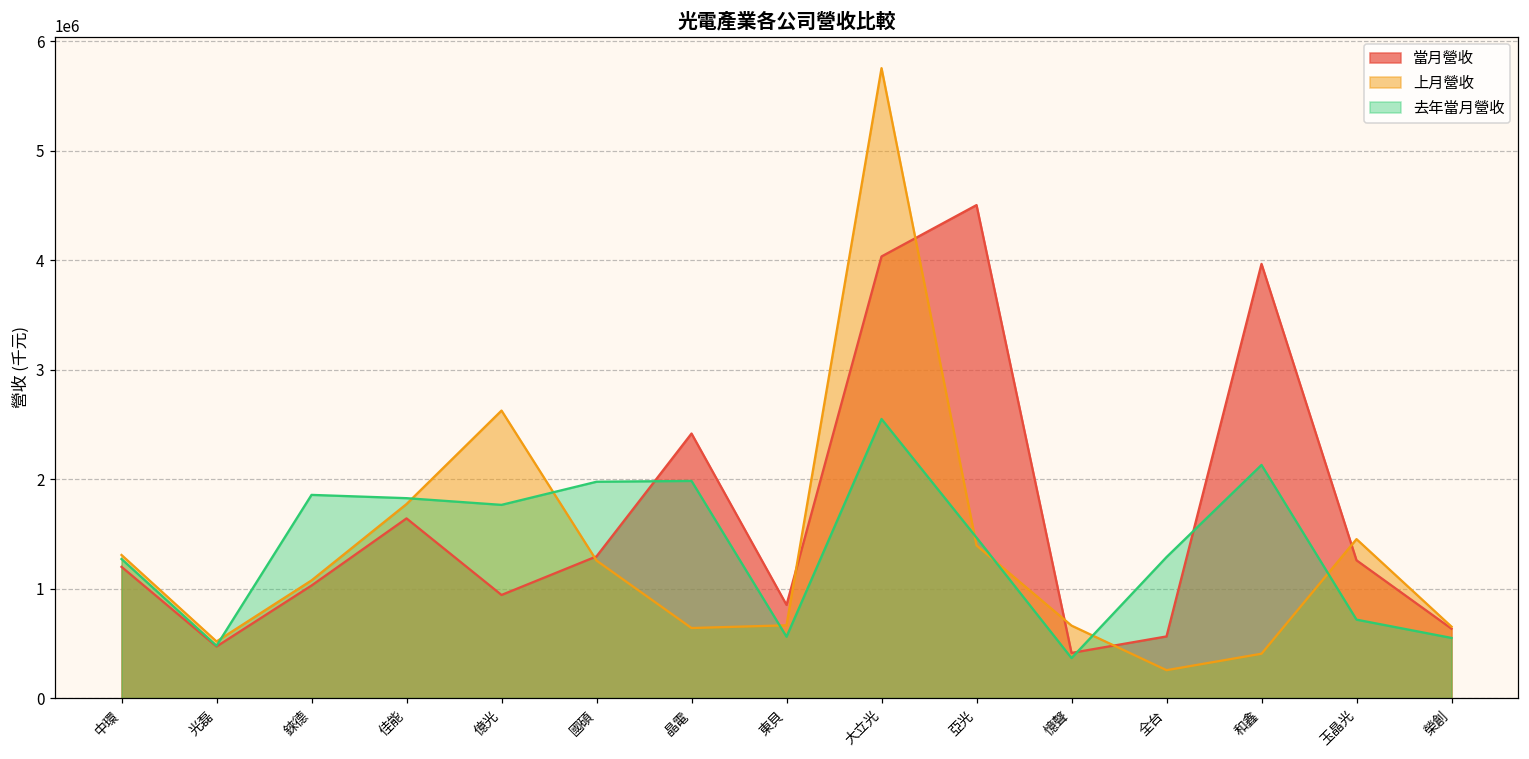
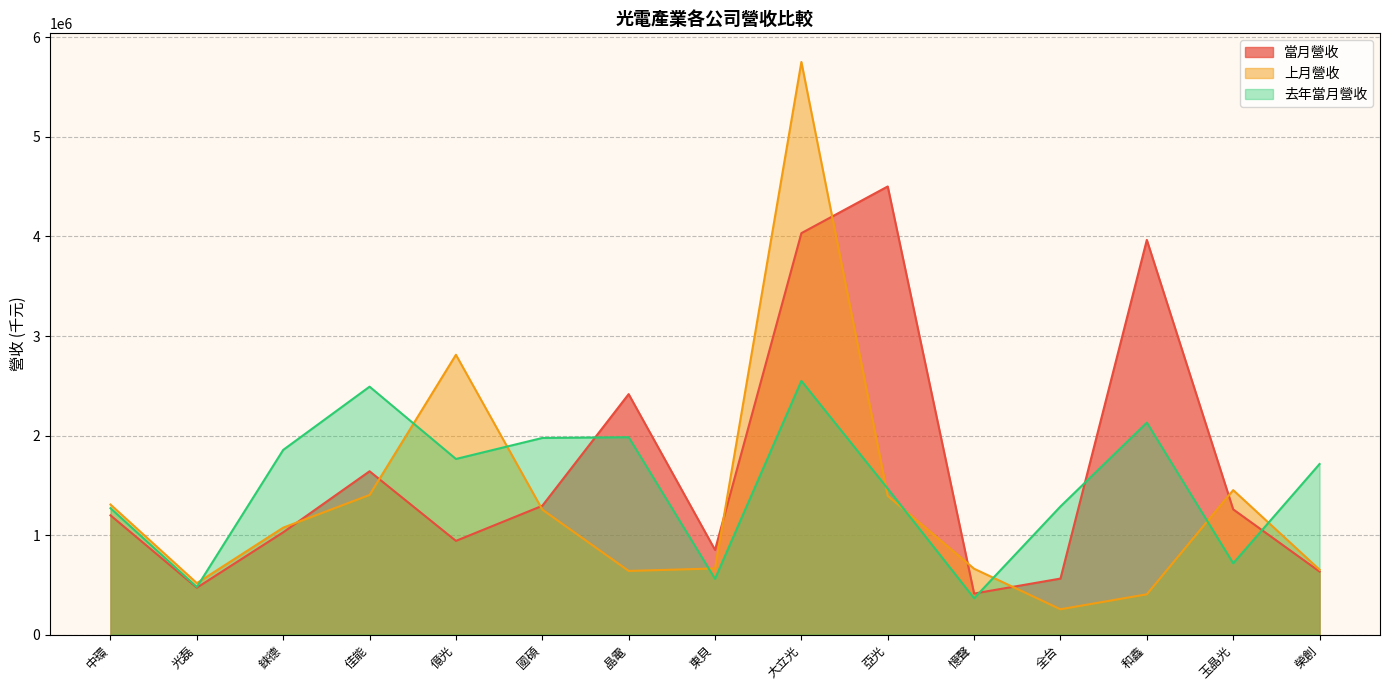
  {
    "當月營收": {
      "中環": 1200000,
      "錸德": 1000000,
      "佳能": 1600000,
      "億光": 900000,
      "國碩": 1300000,
      "晶電": 2400000,
      "東貝": 900000,
      "大立光": 4000000,
      "亞光": 4500000,
      "憶聲": 400000,
      "全台": 600000,
      "和鑫": 4000000,
      "玉晶光": 1300000
    },
    "上月營收": {
      "中環": 1300000,
      "光磊": 500000,
      "錸德": 1100000,
-     "佳能": 1800000,
-     "億光": 2600000,
+     "佳能": 1400000,
+     "億光": 2800000,
      "國碩": 1300000,
      "晶電": 600000,
      "東貝": 700000,
      "大立光": 5800000,
      "亞光": 1400000,
      "憶聲": 700000,
      "全台": 300000,
      "和鑫": 400000,
      "玉晶光": 1500000
    },
    "去年當月營收": {
      "中環": 1300000,
      "錸德": 1900000,
-     "佳能": 1800000,
+     "佳能": 2500000,
      "億光": 1800000,
      "國碩": 2000000,
      "晶電": 2000000,
      "東貝": 600000,
      "大立光": 2500000,
      "亞光": 1500000,
      "憶聲": 400000,
      "全台": 1300000,
      "和鑫": 2100000,
      "玉晶光": 700000,
-     "榮創": 500000
+     "榮創": 1700000
    }
  }
